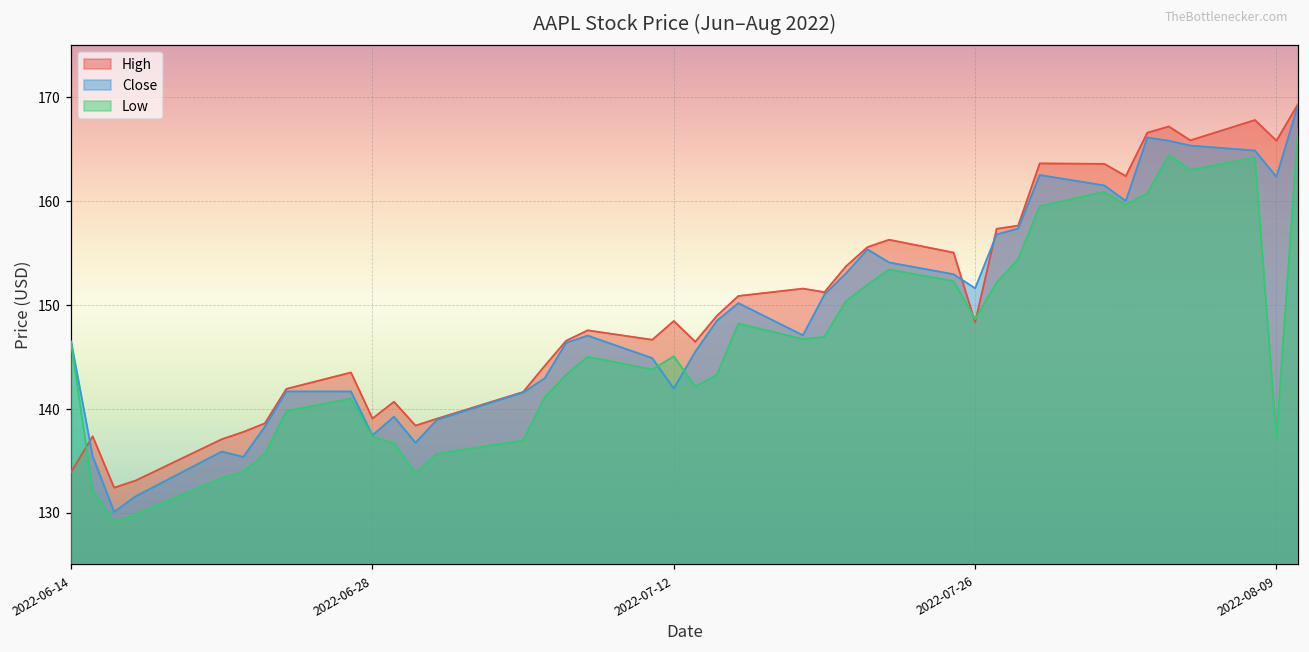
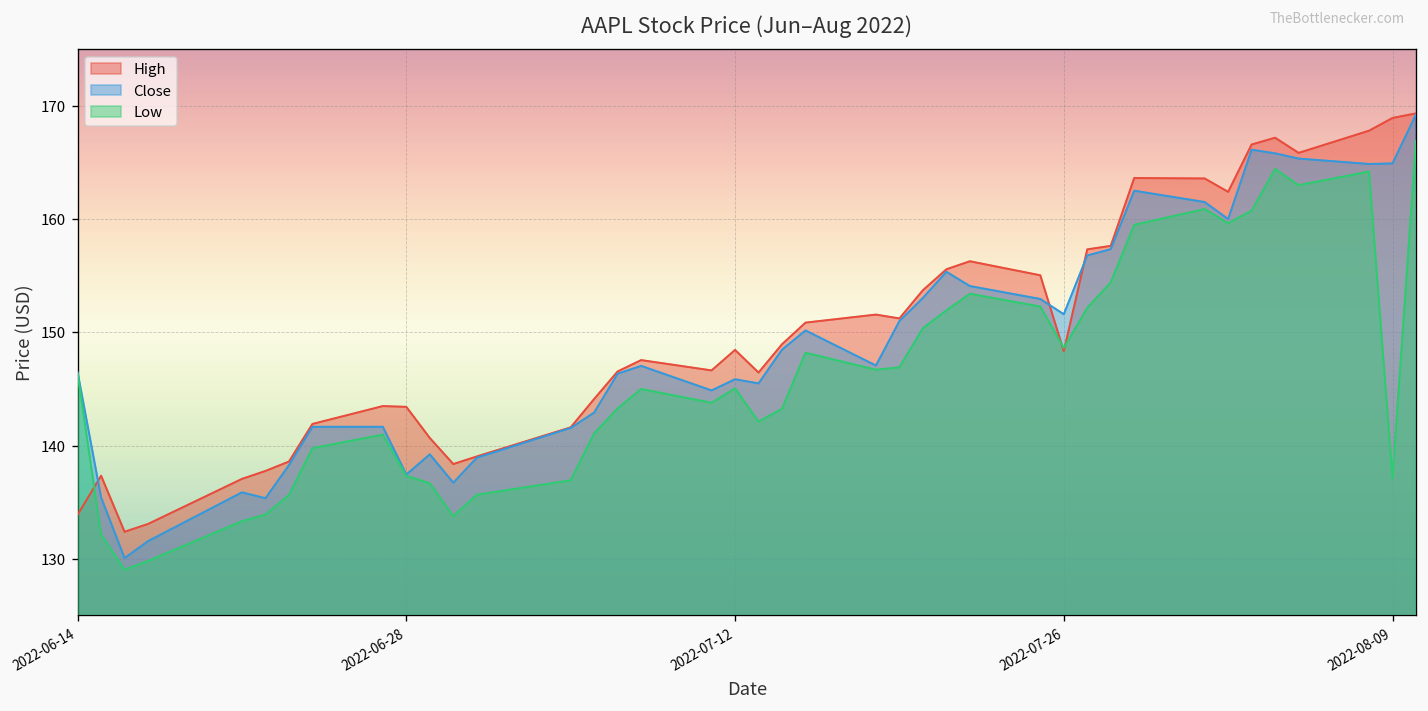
  {
    "High": {
      "2022-06-14": 134,
-     "2022-06-28": 139,
+     "2022-06-28": 143,
      "2022-07-12": 148,
      "2022-07-26": 148,
-     "2022-08-09": 166
+     "2022-08-09": 169
    },
    "Close": {
-     "2022-07-12": 142,
+     "2022-07-12": 146,
      "2022-07-26": 152,
-     "2022-08-09": 162
+     "2022-08-09": 165
    },
    "Low": {
      "2022-07-12": 145,
      "2022-07-26": 149,
      "2022-08-09": 137
    }
  }
